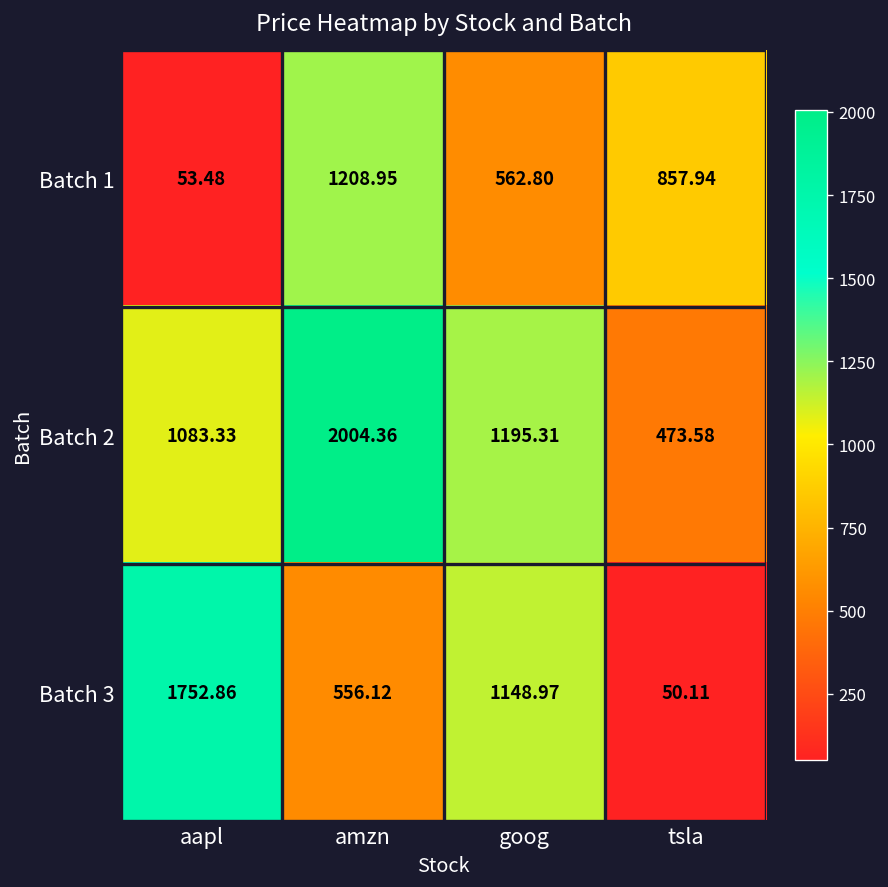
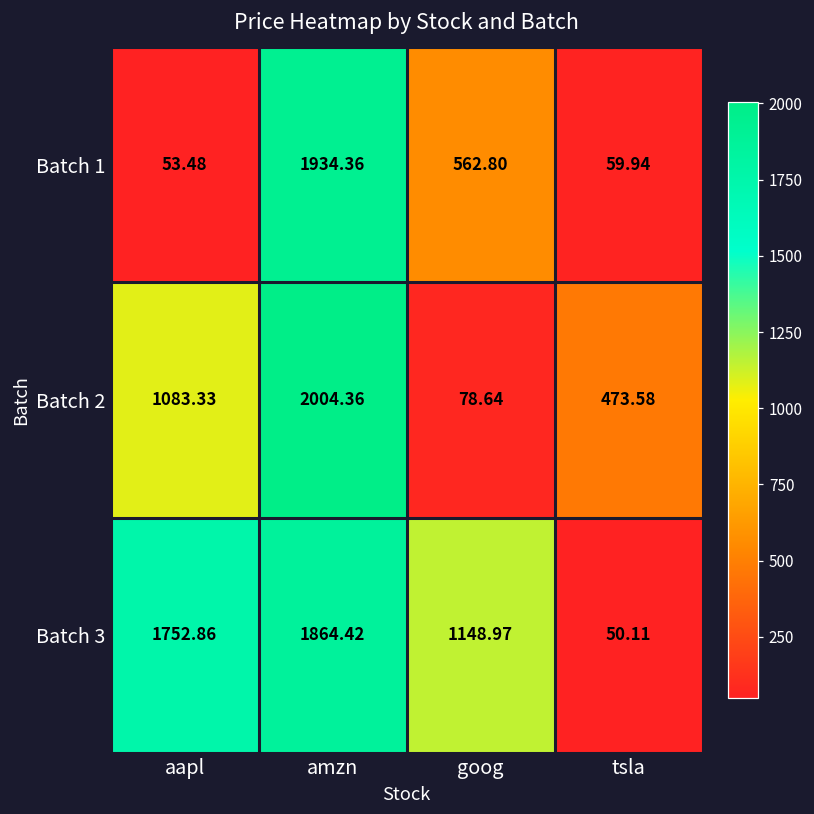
  {
    "Batch 1": {
      "aapl": 53.48,
-     "amzn": 1208.95,
+     "amzn": 1934.36,
      "goog": 562.80,
-     "tsla": 857.94
+     "tsla": 59.94
    },
    "Batch 2": {
      "aapl": 1083.33,
      "amzn": 2004.36,
-     "goog": 1195.31,
+     "goog": 78.64,
      "tsla": 473.58
    },
    "Batch 3": {
      "aapl": 1752.86,
-     "amzn": 556.12,
+     "amzn": 1864.42,
      "goog": 1148.97,
      "tsla": 50.11
    }
  }
